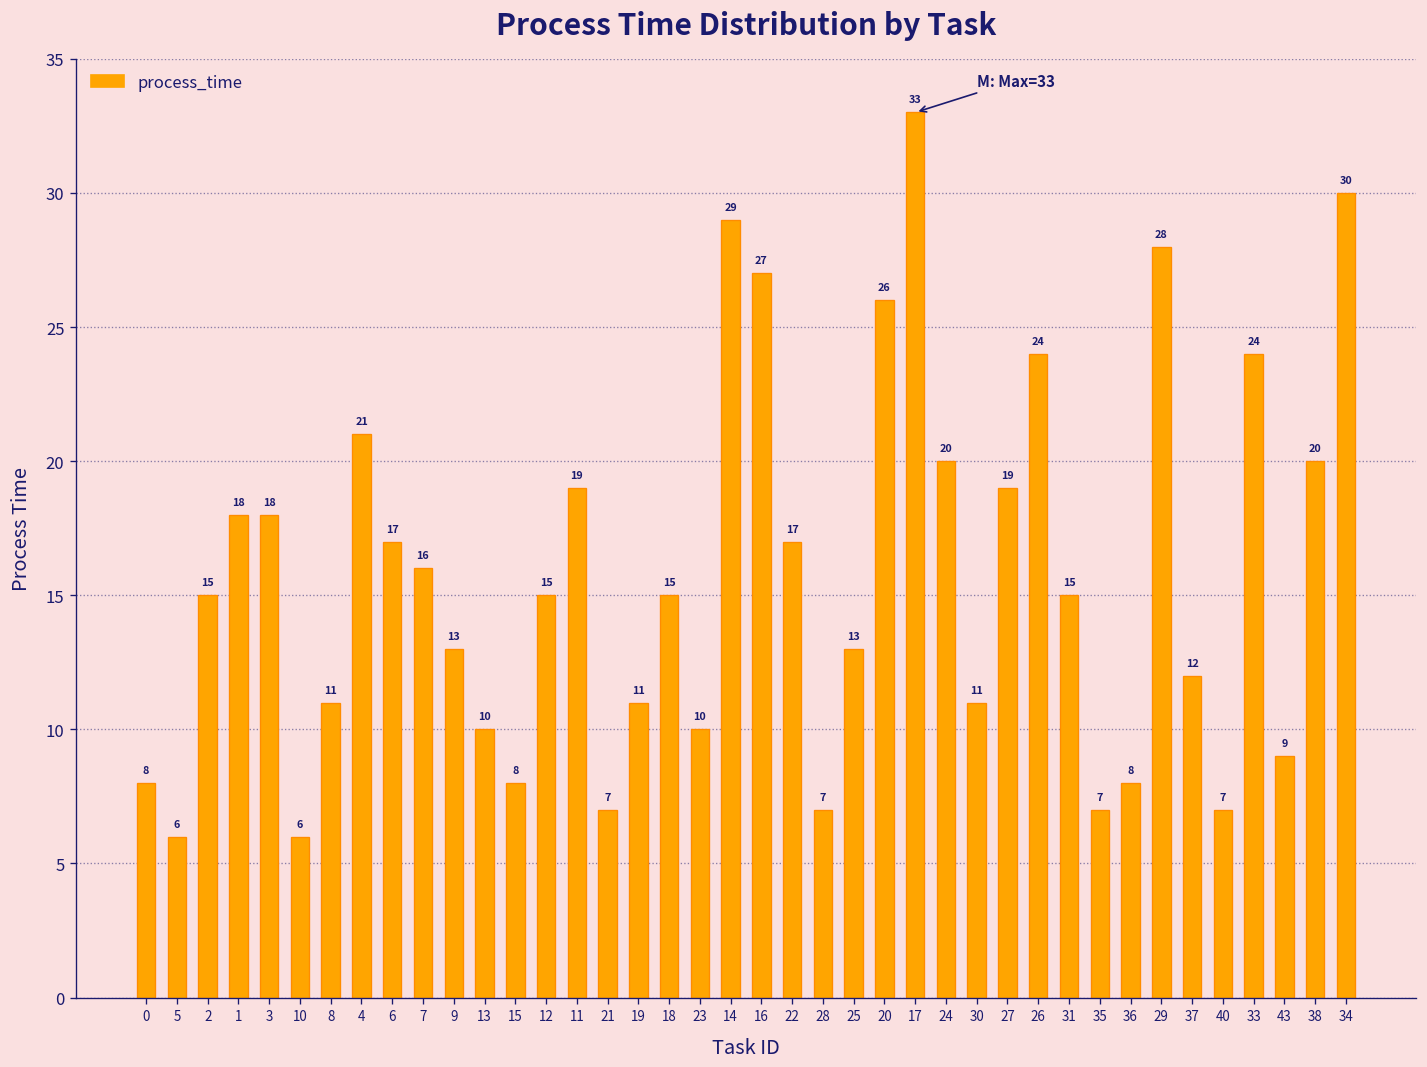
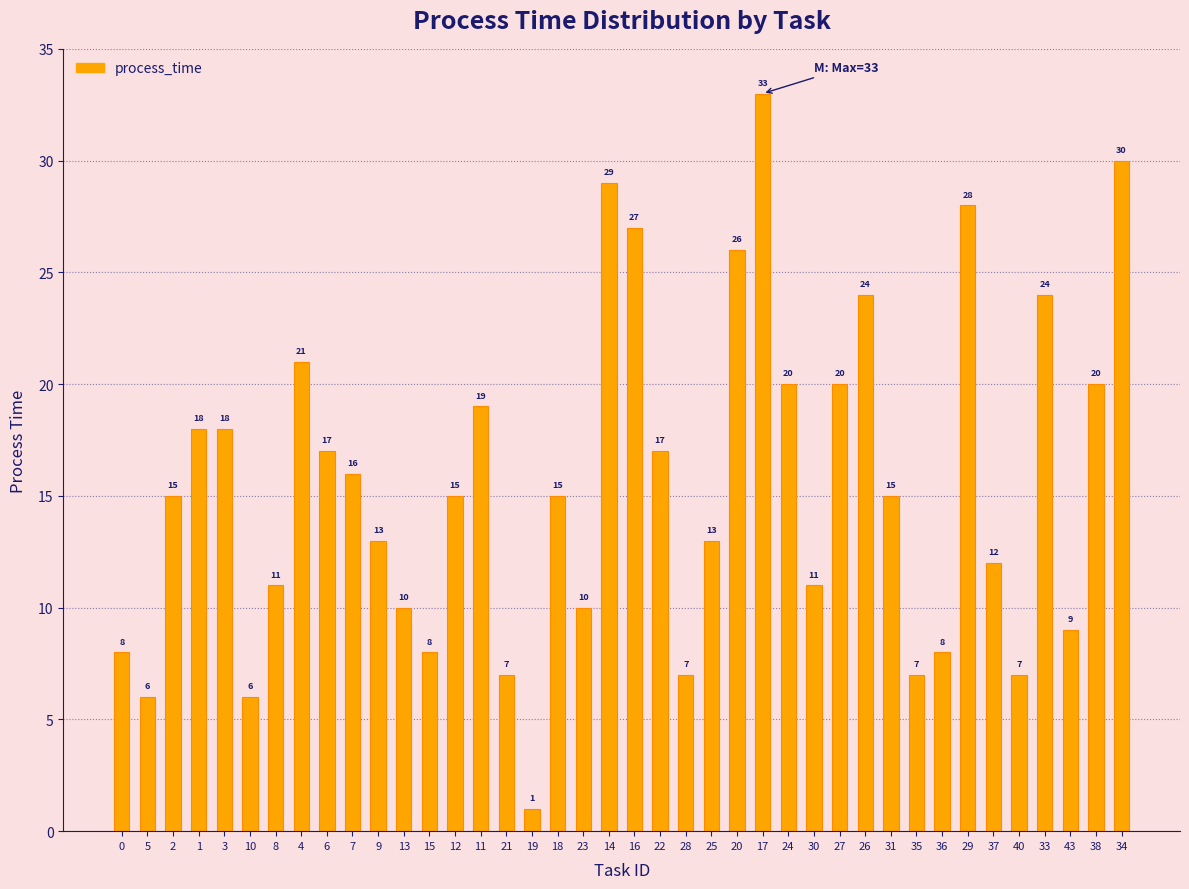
  {
    "0": 8,
    "5": 6,
    "2": 15,
    "1": 18,
    "3": 18,
    "10": 6,
    "8": 11,
    "4": 21,
    "6": 17,
    "7": 16,
    "9": 13,
    "13": 10,
    "15": 8,
    "12": 15,
    "11": 19,
    "21": 7,
-   "19": 11,
+   "19": 1,
    "18": 15,
    "23": 10,
    "14": 29,
    "16": 27,
    "22": 17,
    "28": 7,
    "25": 13,
    "20": 26,
    "17": 33,
    "24": 20,
    "30": 11,
-   "27": 19,
+   "27": 20,
    "26": 24,
    "31": 15,
    "35": 7,
    "36": 8,
    "29": 28,
    "37": 12,
    "40": 7,
    "33": 24,
    "43": 9,
    "38": 20,
    "34": 30
  }
